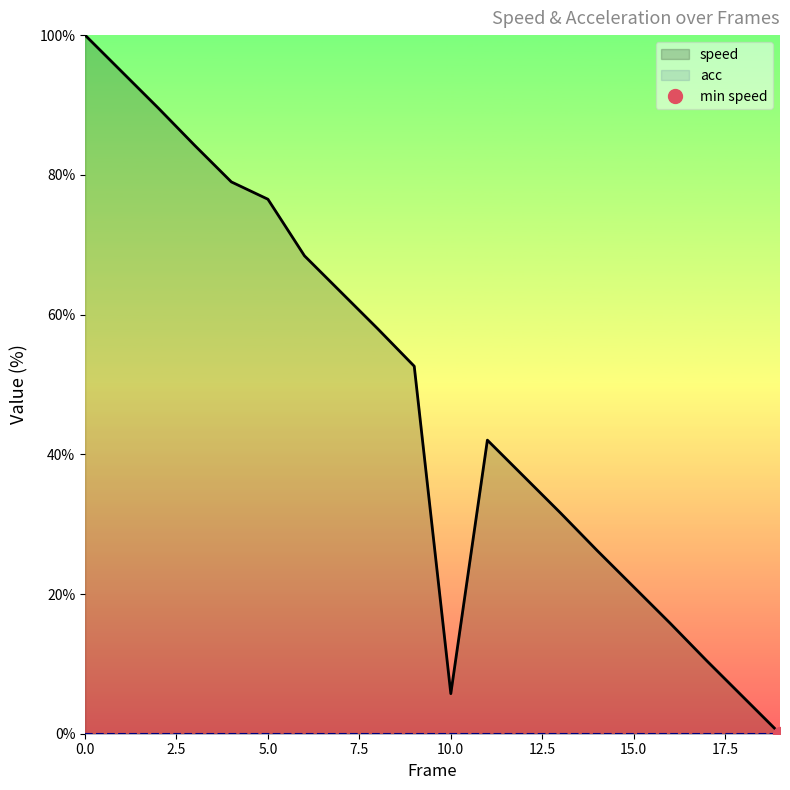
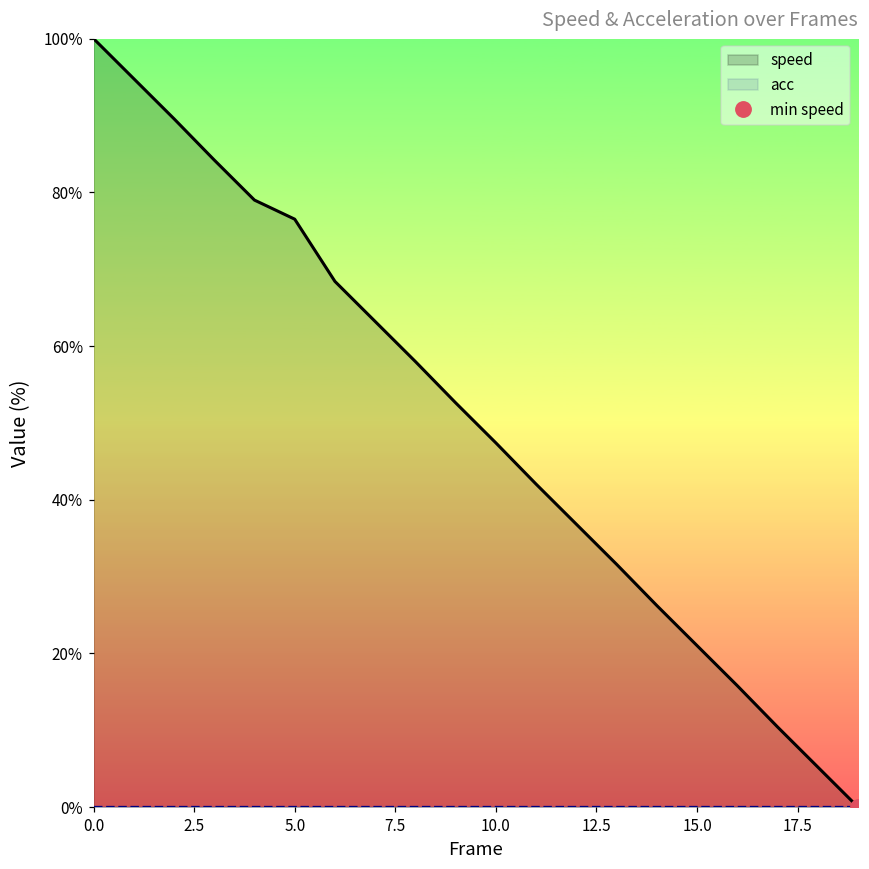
  {
    "speed": {
      "0.0": "100%",
      "5.0": "77%",
-     "10.0": "6%",
+     "10.0": "47%",
      "15.0": "21%"
    },
    "acc": {
      "0.0": "0%",
      "5.0": "0%",
      "10.0": "0%",
      "15.0": "0%"
    }
  }
